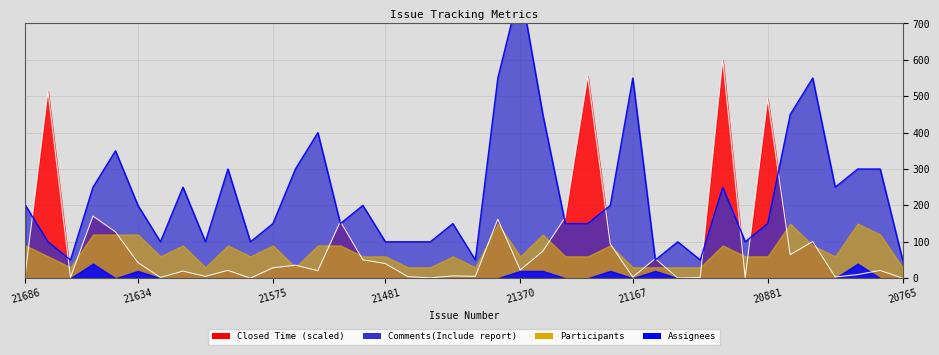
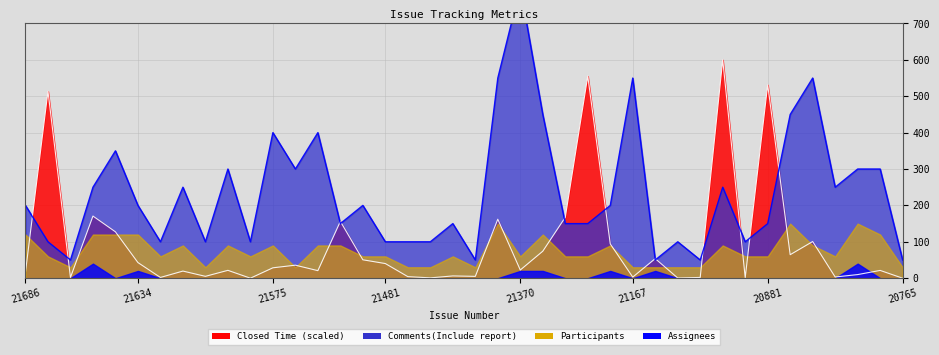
  {
    "Closed Time (scaled)": {
      "21686": 20,
      "21634": 40,
      "21575": 30,
      "21481": 40,
-     "20881": 490
+     "20881": 530
    },
    "Comments(Include report)": {
      "21686": 200,
      "21634": 200,
-     "21575": 150,
+     "21575": 400,
      "21481": 100,
      "21167": 550,
      "20881": 150,
      "20765": 50
    },
    "Participants": {
-     "21686": 90,
+     "21686": 120,
      "21634": 120,
      "21575": 90,
      "21481": 60,
      "21370": 60,
      "21167": 30,
      "20881": 60,
      "20765": 30
    },
    "Assignees": {
      "21686": 0,
      "21634": 20,
      "21575": 0,
      "21481": 0,
      "20881": 0
    }
  }
